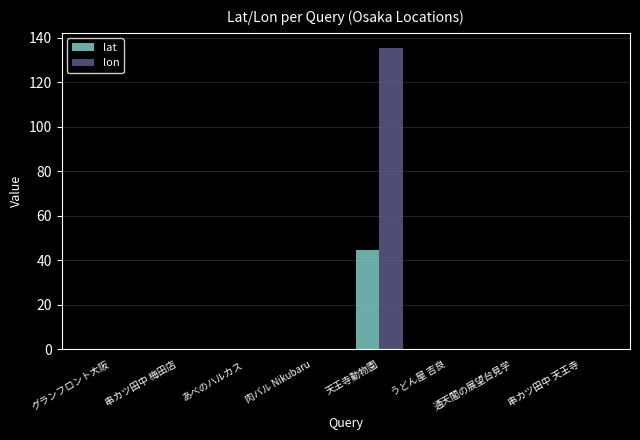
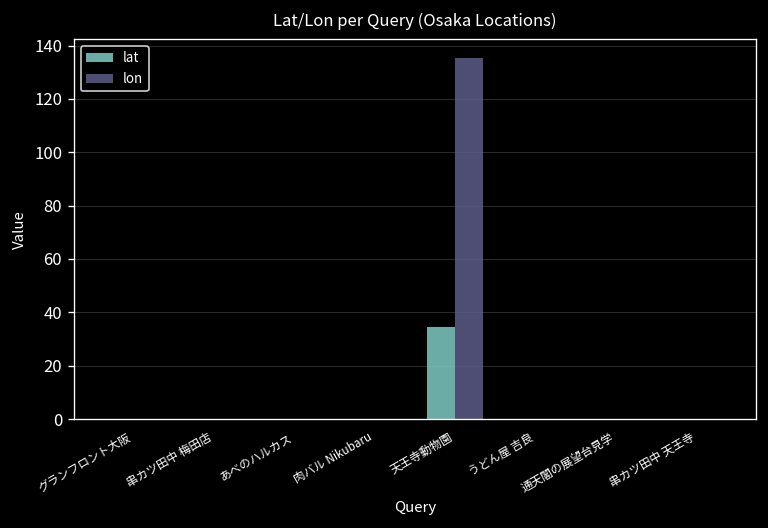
  {
    "lat": {
      "グランフロント大阪": 0,
      "串カツ田中 梅田店": 0,
      "あべのハルカス": 0,
      "肉バル Nikubaru": 0,
-     "天王寺動物園": 45,
+     "天王寺動物園": 35,
      "うどん屋 吉良": 0,
      "通天閣の展望台見学": 0,
      "串カツ田中 天王寺": 0
    },
    "lon": {
      "グランフロント大阪": 0,
      "串カツ田中 梅田店": 0,
      "あべのハルカス": 0,
      "肉バル Nikubaru": 0,
      "天王寺動物園": 136,
      "うどん屋 吉良": 0,
      "通天閣の展望台見学": 0,
      "串カツ田中 天王寺": 0
    }
  }
